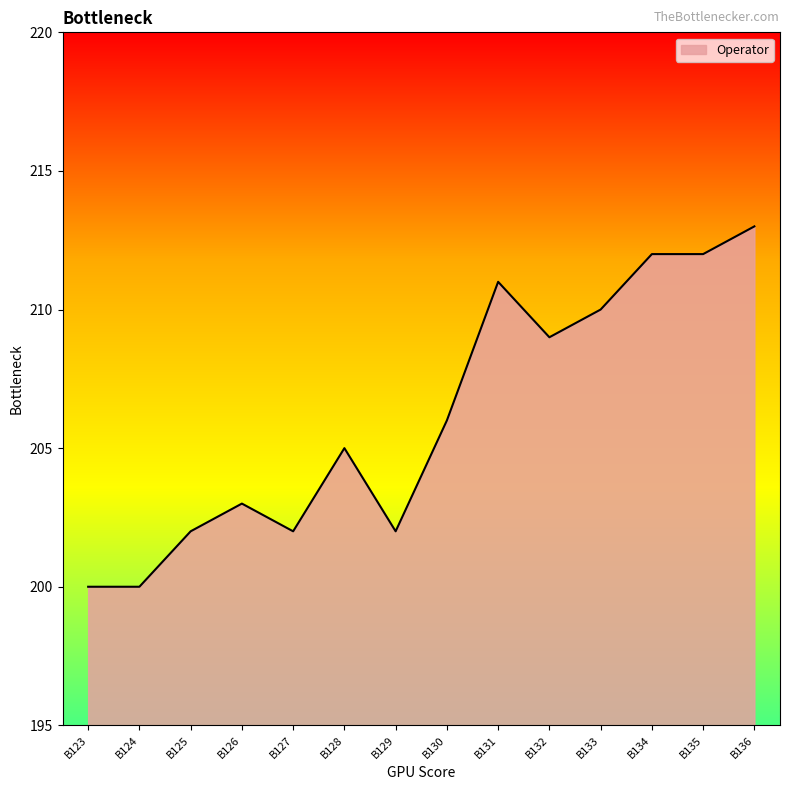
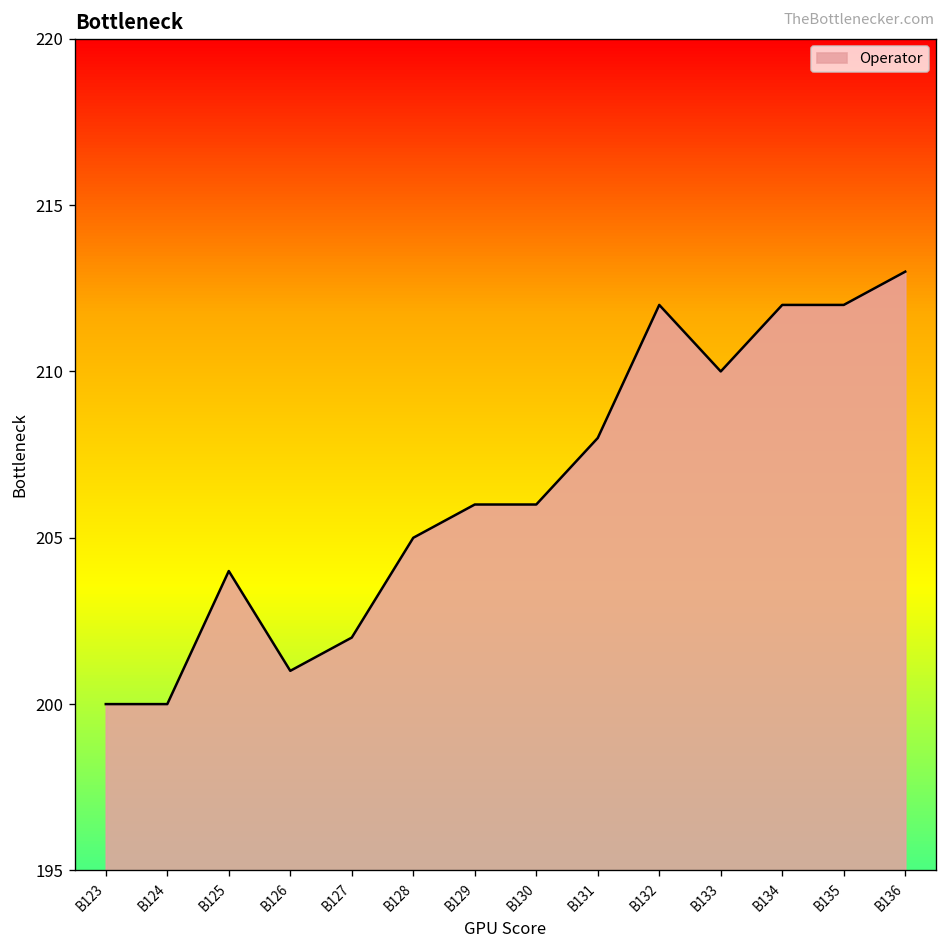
  {
    "B123": 200,
    "B124": 200,
-   "B125": 202,
-   "B126": 203,
+   "B125": 204,
+   "B126": 201,
    "B127": 202,
    "B128": 205,
-   "B129": 202,
+   "B129": 206,
    "B130": 206,
-   "B131": 211,
-   "B132": 209,
+   "B131": 208,
+   "B132": 212,
    "B133": 210,
    "B134": 212,
    "B135": 212,
    "B136": 213
  }
